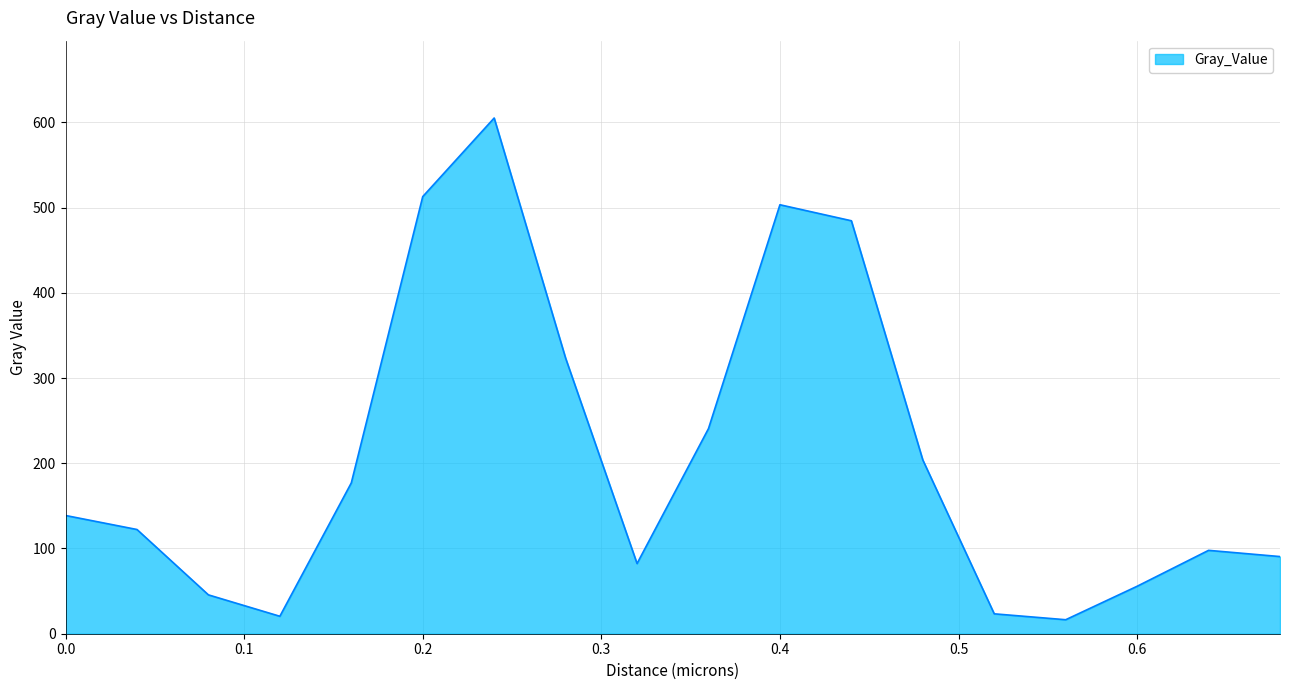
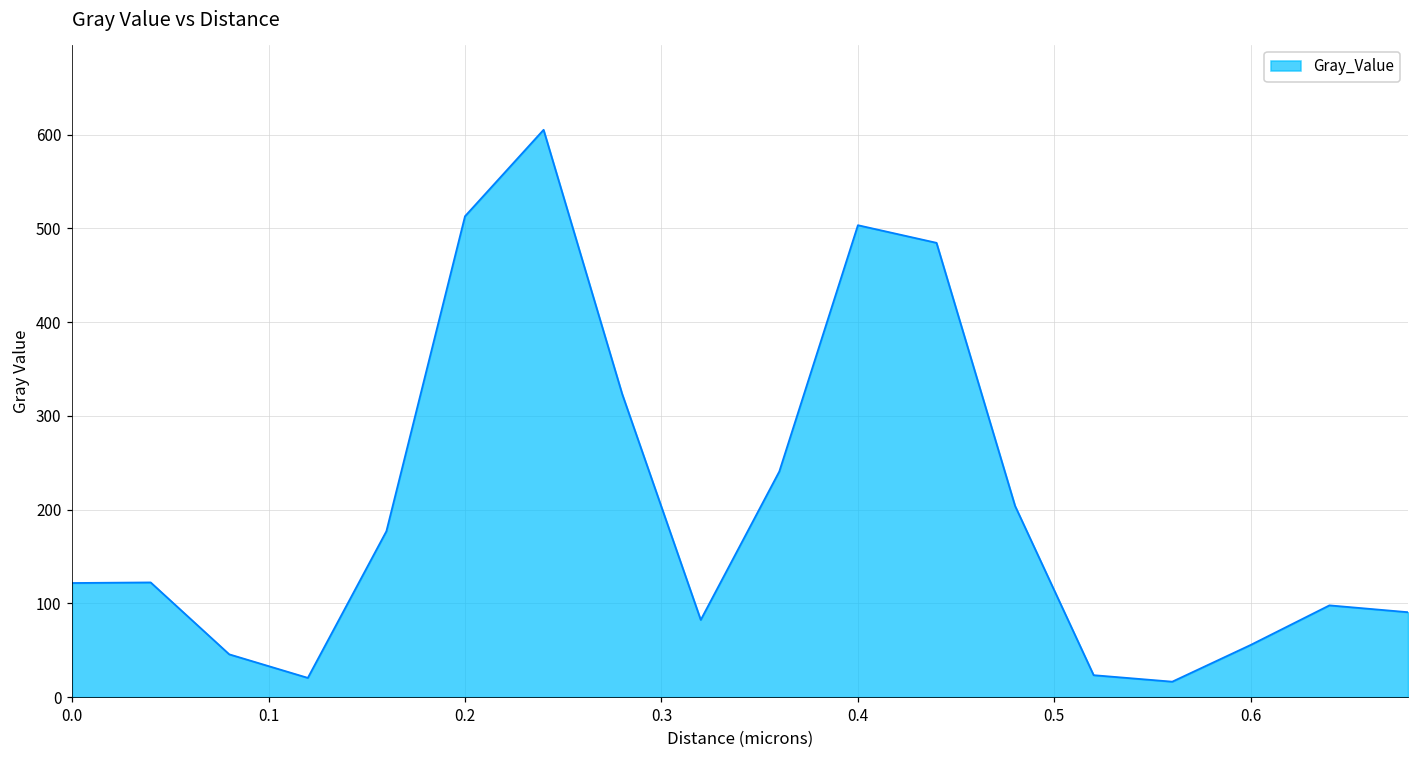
  {
-   "0.0": 140,
+   "0.0": 120,
    "0.2": 510,
    "0.4": 500,
    "0.6": 60
  }
